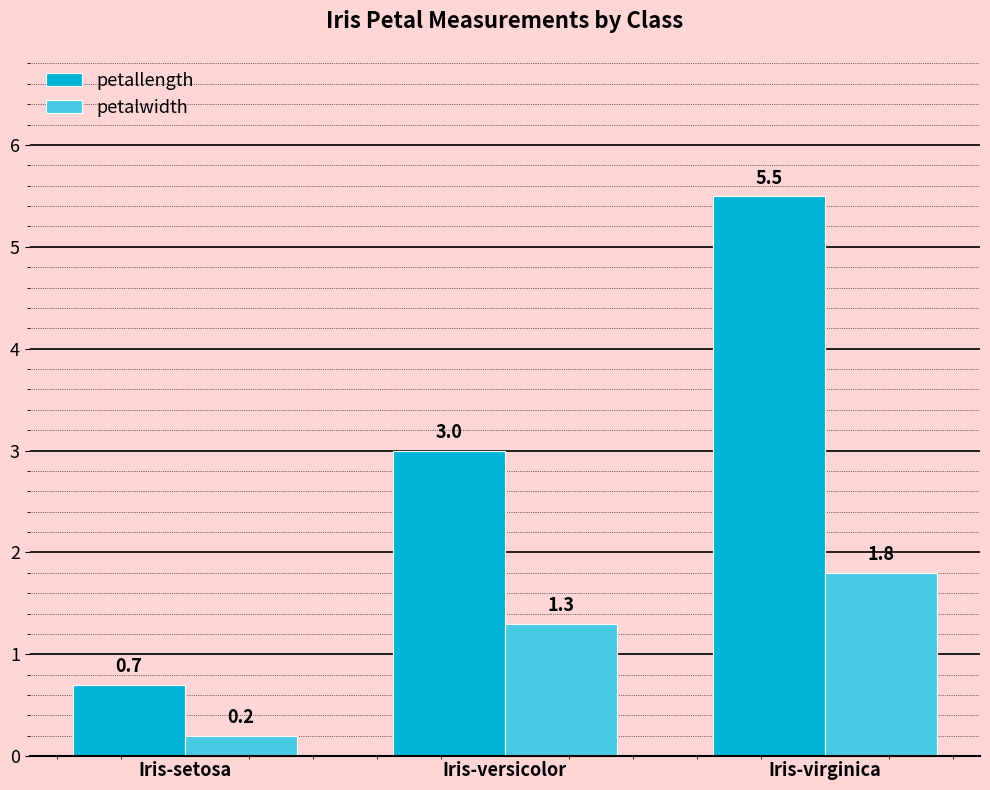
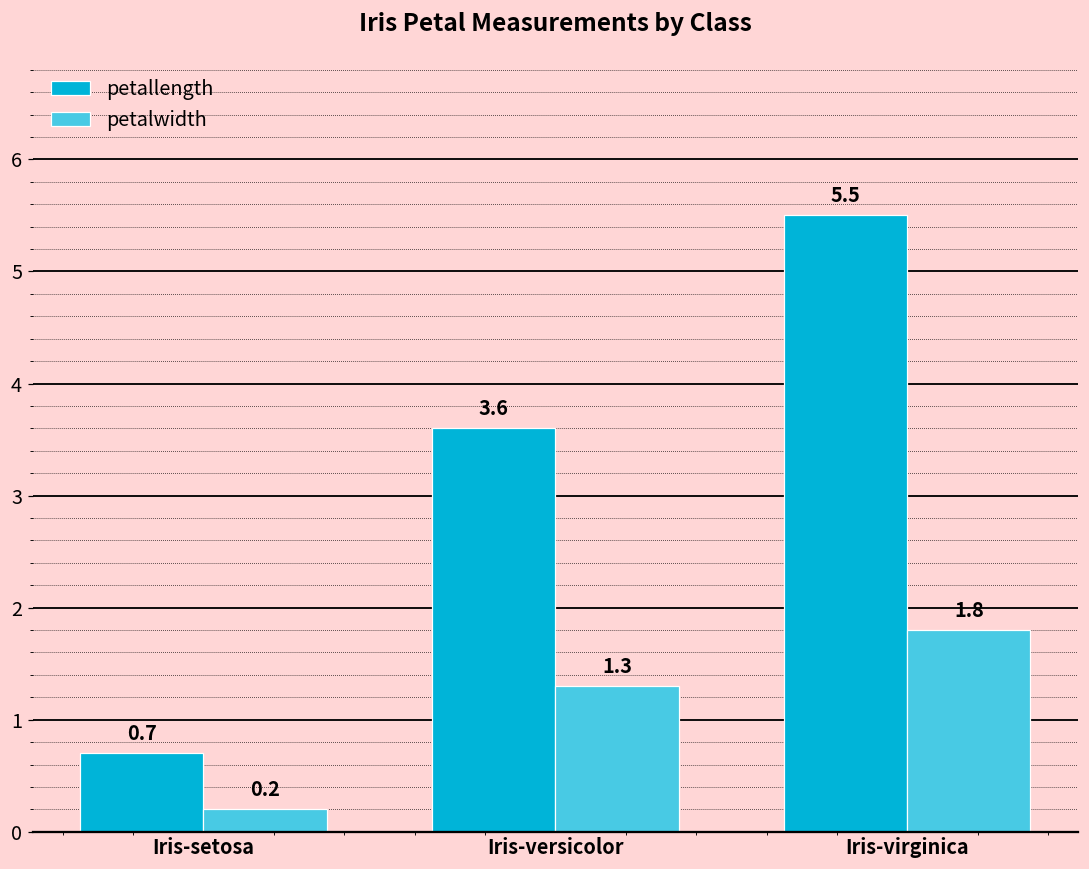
  {
    "petallength": {
      "Iris-setosa": 0.7,
-     "Iris-versicolor": 3.0,
+     "Iris-versicolor": 3.6,
      "Iris-virginica": 5.5
    },
    "petalwidth": {
      "Iris-setosa": 0.2,
      "Iris-versicolor": 1.3,
      "Iris-virginica": 1.8
    }
  }
